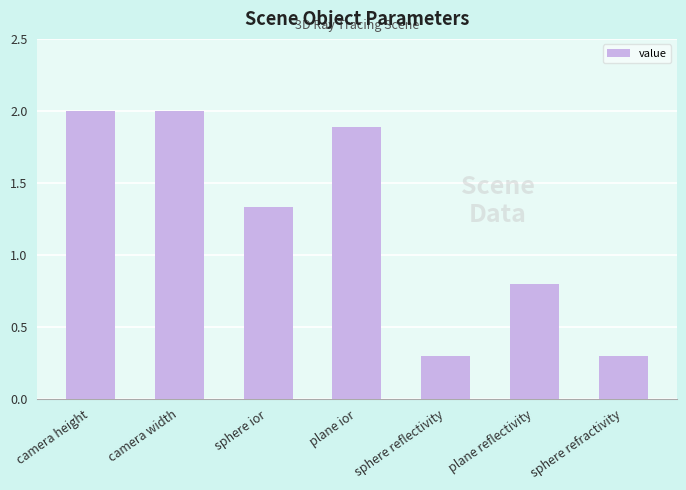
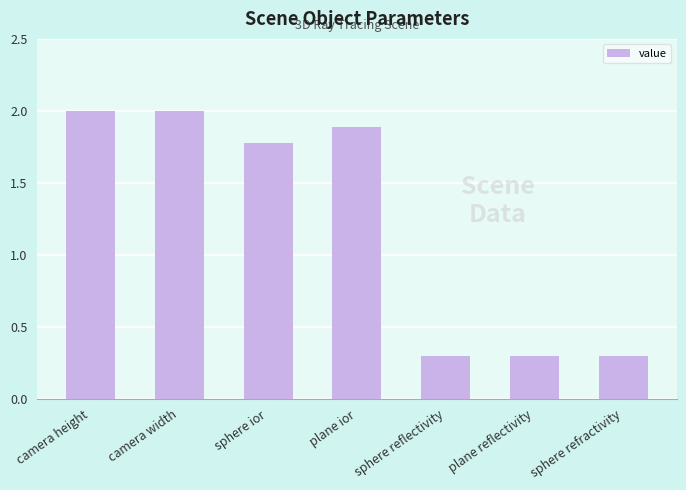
  {
    "camera height": 2.00,
    "camera width": 2.00,
-   "sphere ior": 1.33,
+   "sphere ior": 1.78,
    "plane ior": 1.89,
    "sphere reflectivity": 0.30,
-   "plane reflectivity": 0.8,
+   "plane reflectivity": 0.3,
    "sphere refractivity": 0.30
  }
